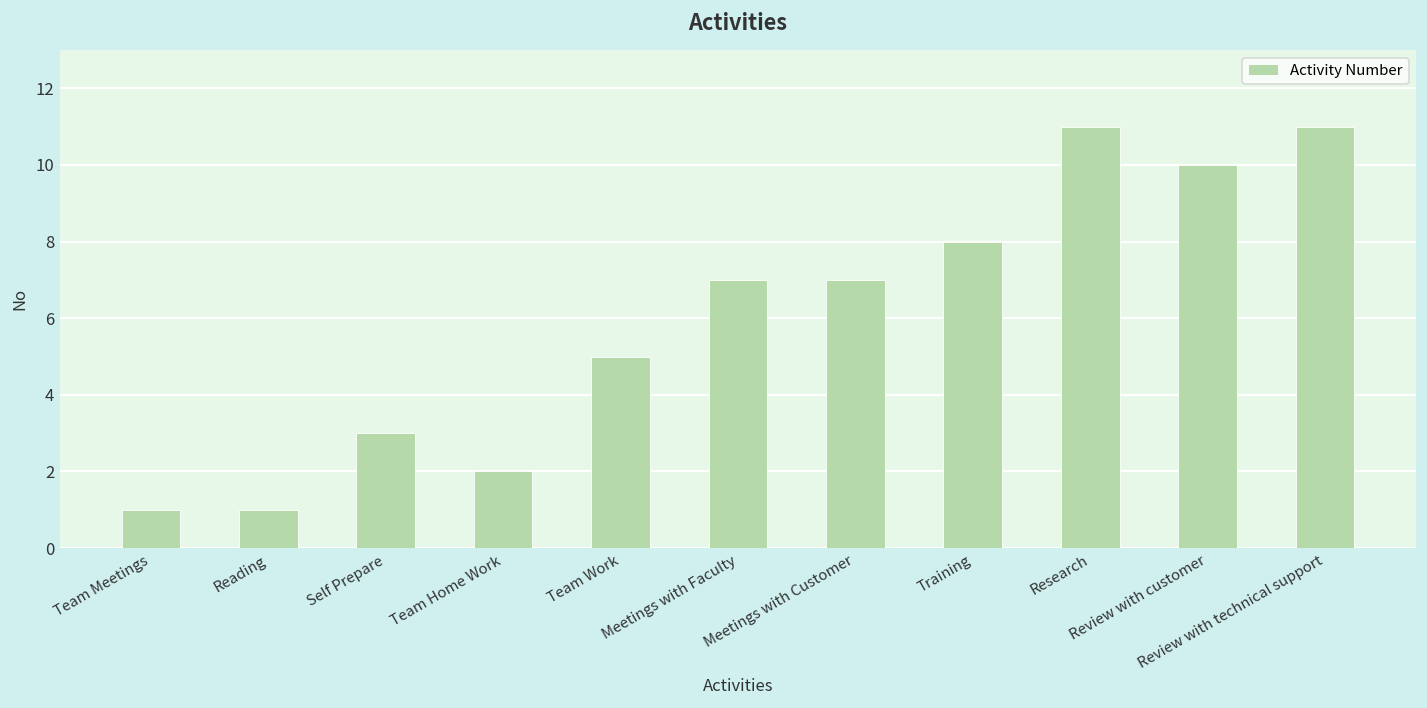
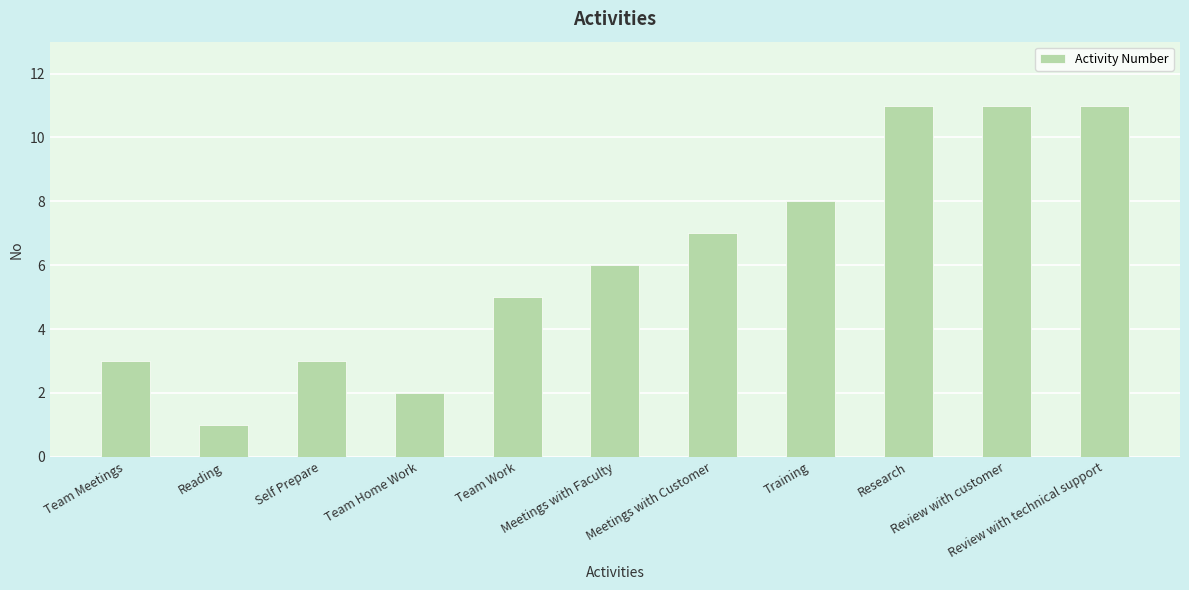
  {
-   "Team Meetings": 1,
+   "Team Meetings": 3,
    "Reading": 1,
    "Self Prepare": 3,
    "Team Home Work": 2,
    "Team Work": 5,
-   "Meetings with Faculty": 7,
+   "Meetings with Faculty": 6,
    "Meetings with Customer": 7,
    "Training": 8,
    "Research": 11,
-   "Review with customer": 10,
+   "Review with customer": 11,
    "Review with technical support": 11
  }
